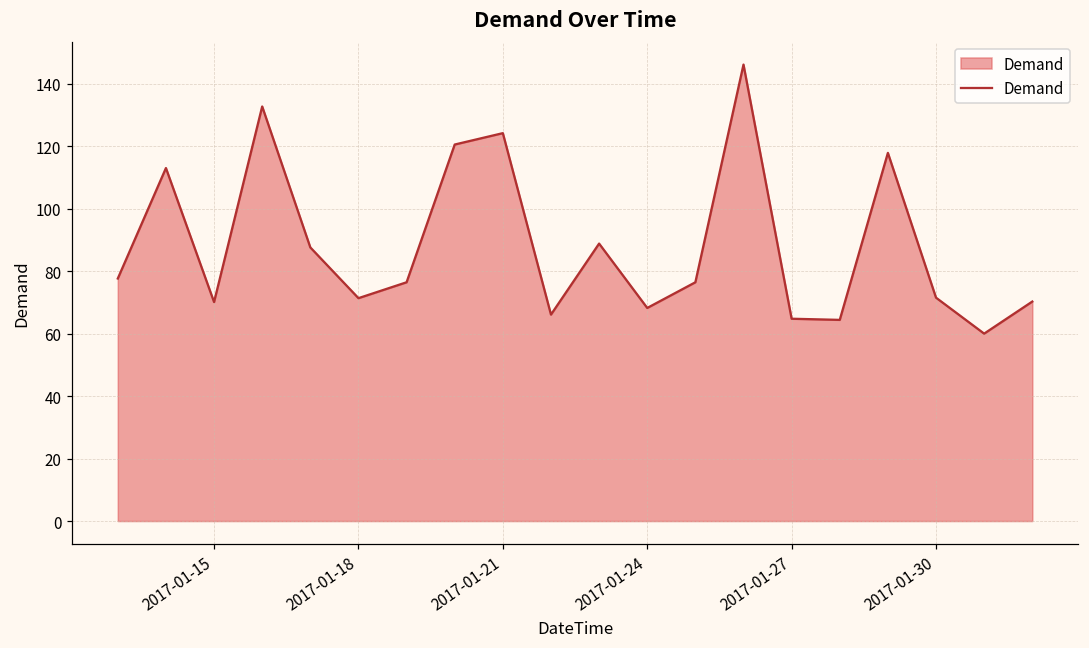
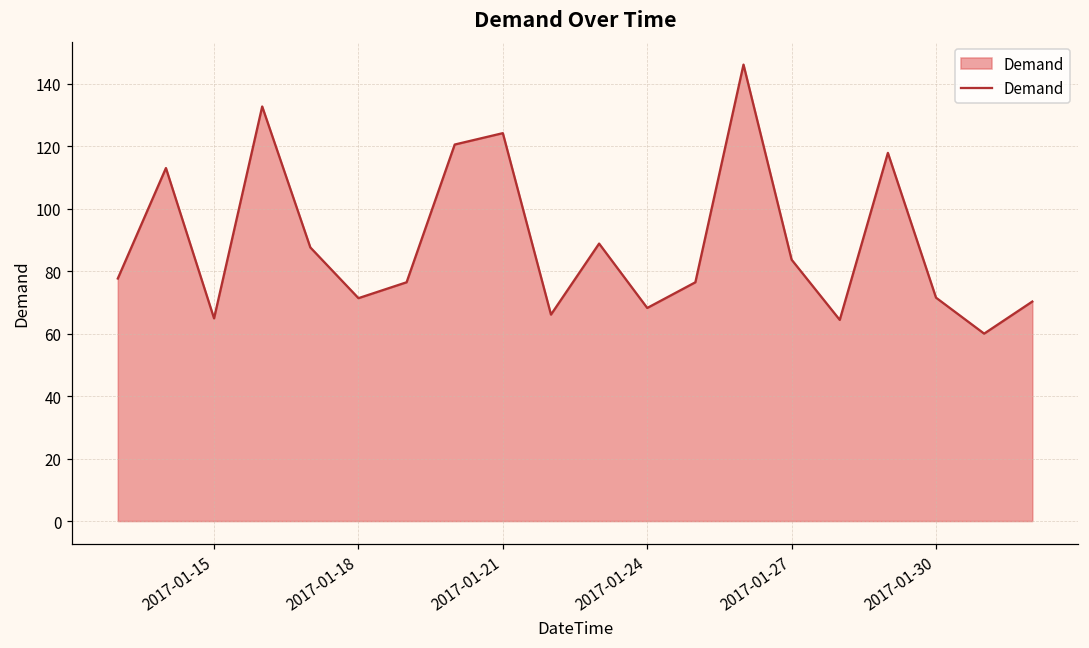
  {
-   "2017-01-15": 70,
+   "2017-01-15": 65,
    "2017-01-18": 71,
    "2017-01-21": 124,
    "2017-01-24": 68,
-   "2017-01-27": 65,
+   "2017-01-27": 84,
    "2017-01-30": 72
  }
